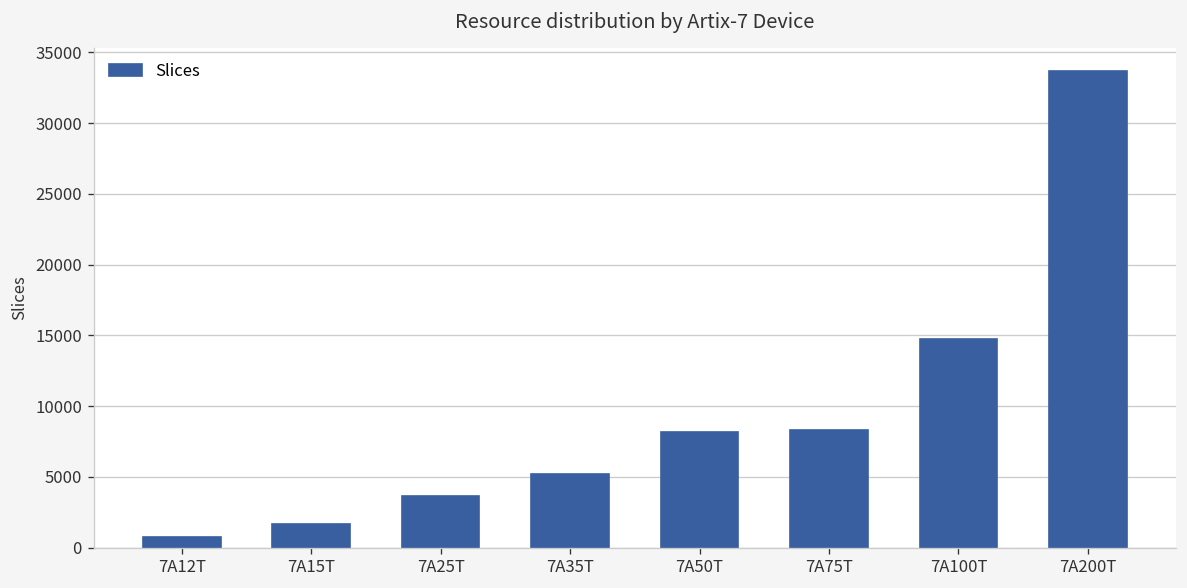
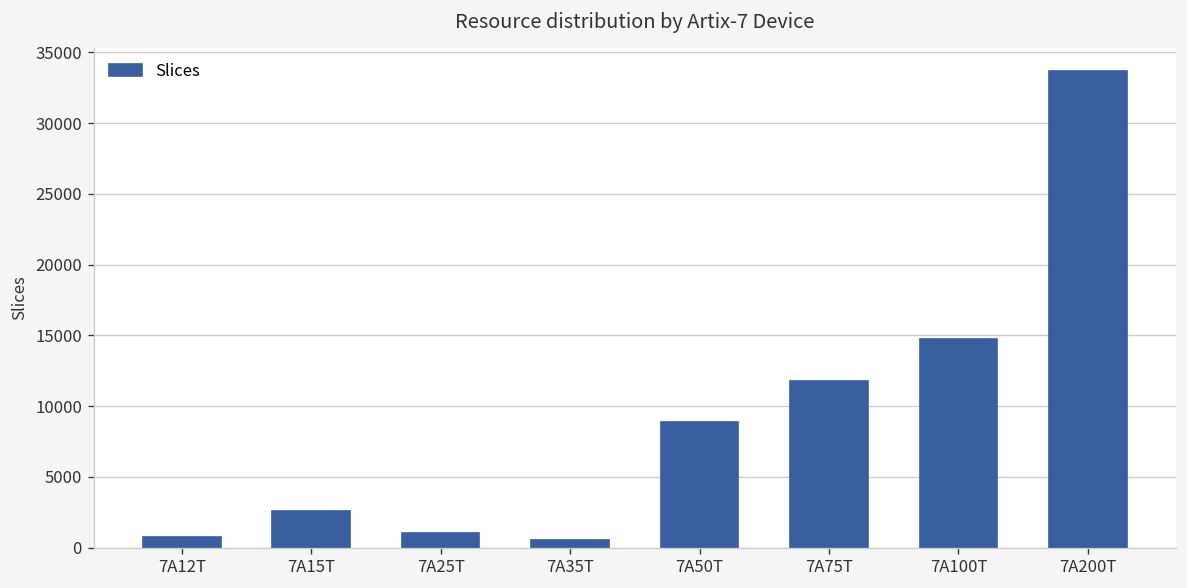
  {
    "7A12T": 800,
-   "7A15T": 1700,
-   "7A25T": 3700,
-   "7A35T": 5200,
-   "7A50T": 8200,
-   "7A75T": 8300,
+   "7A15T": 2600,
+   "7A25T": 1100,
+   "7A35T": 600,
+   "7A50T": 8900,
+   "7A75T": 11800,
    "7A100T": 14700,
    "7A200T": 33700
  }
